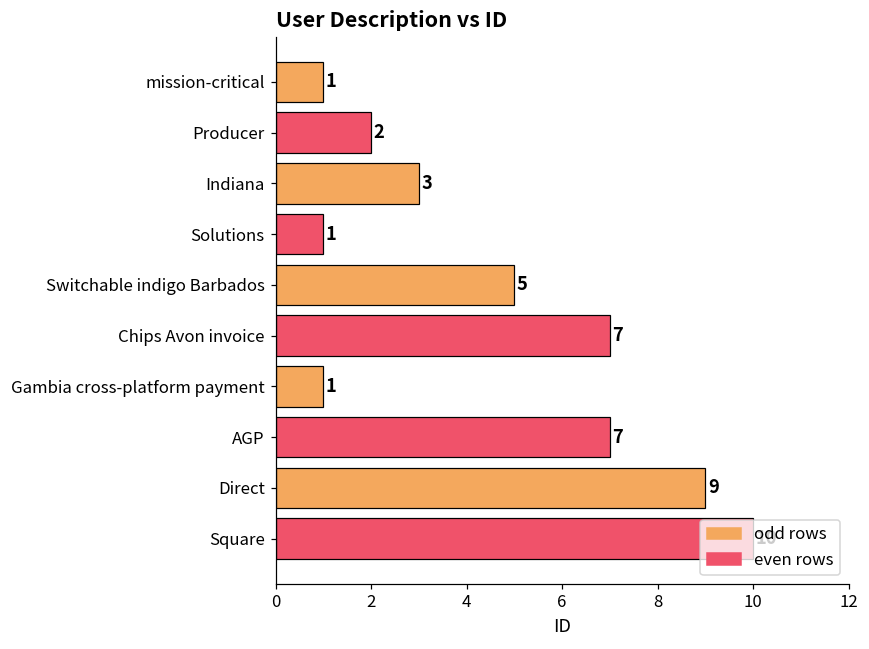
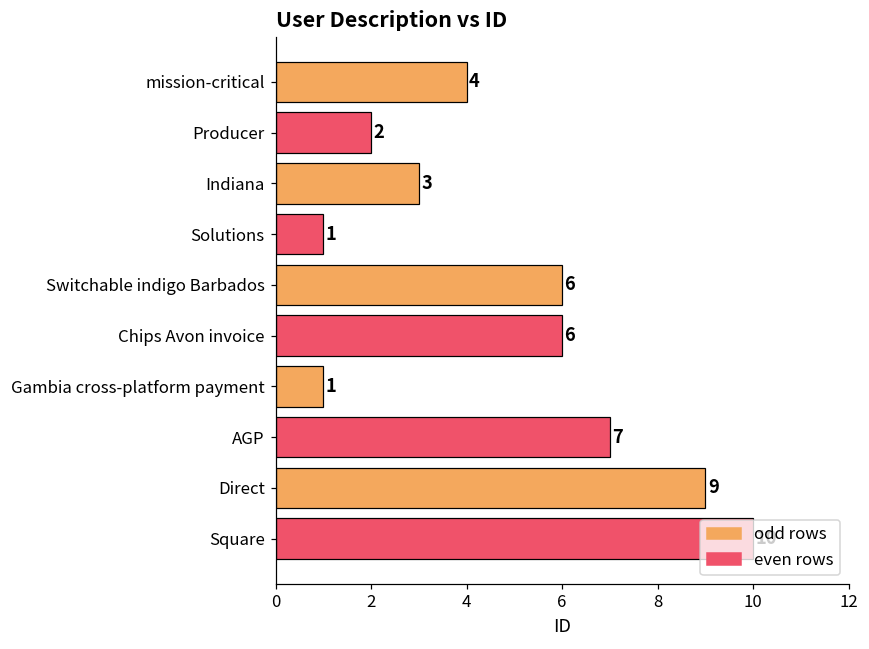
  {
-   "mission-critical": 1,
+   "mission-critical": 4,
    "Producer": 2,
    "Indiana": 3,
    "Solutions": 1,
-   "Switchable indigo Barbados": 5,
-   "Chips Avon invoice": 7,
+   "Switchable indigo Barbados": 6,
+   "Chips Avon invoice": 6,
    "Gambia cross-platform payment": 1,
    "AGP": 7,
    "Direct": 9
  }
